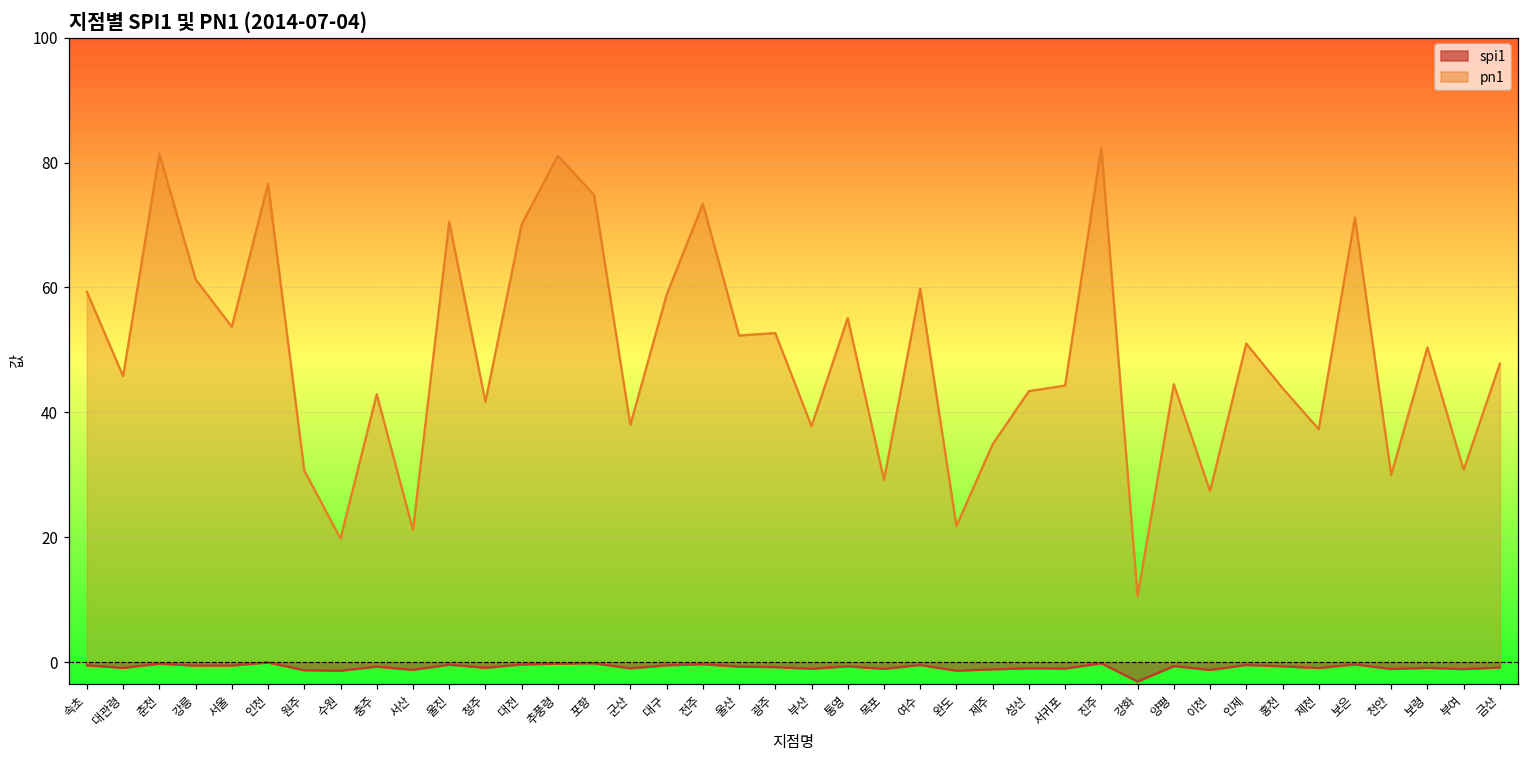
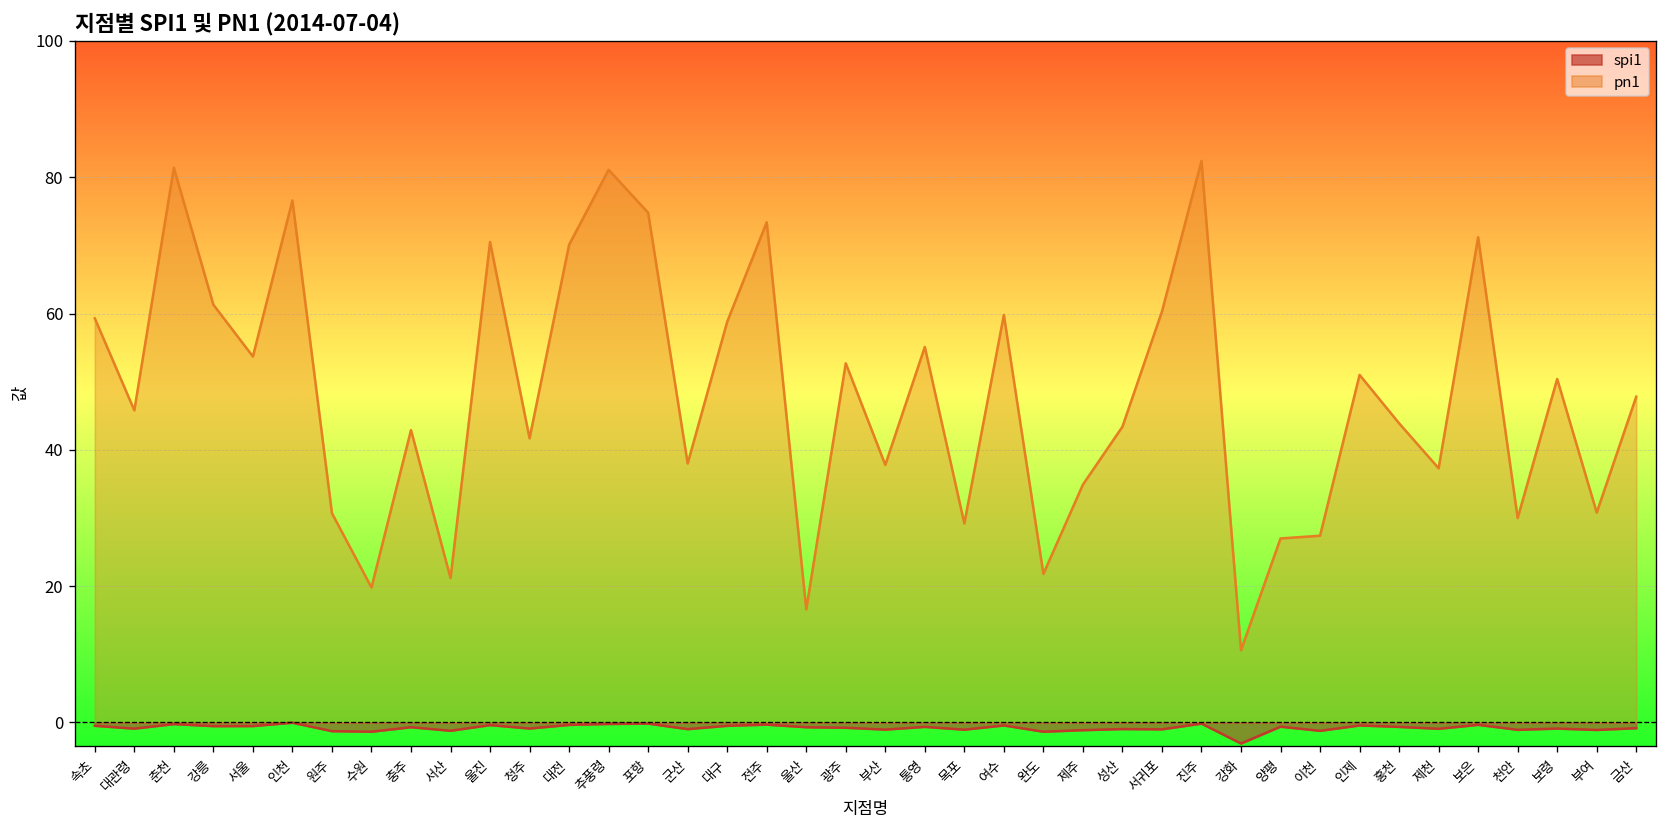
  {
    "pn1": {
      "속초": 59,
      "대관령": 46,
      "춘천": 81,
      "강릉": 61,
      "서울": 54,
      "인천": 77,
      "원주": 31,
      "수원": 20,
      "충주": 43,
      "서산": 21,
      "울진": 71,
      "청주": 42,
      "대전": 70,
      "추풍령": 81,
      "포항": 75,
      "군산": 38,
      "대구": 59,
      "전주": 73,
-     "울산": 52,
+     "울산": 17,
      "광주": 53,
      "부산": 38,
      "통영": 55,
      "목포": 29,
      "여수": 60,
      "완도": 22,
      "제주": 35,
      "성산": 43,
-     "서귀포": 44,
+     "서귀포": 60,
      "진주": 82,
      "강화": 11,
-     "양평": 45,
+     "양평": 27,
      "이천": 27,
      "인제": 51,
      "홍천": 44,
      "제천": 37,
      "보은": 71,
      "천안": 30,
      "보령": 50,
      "부여": 31,
      "금산": 48
    }
  }
